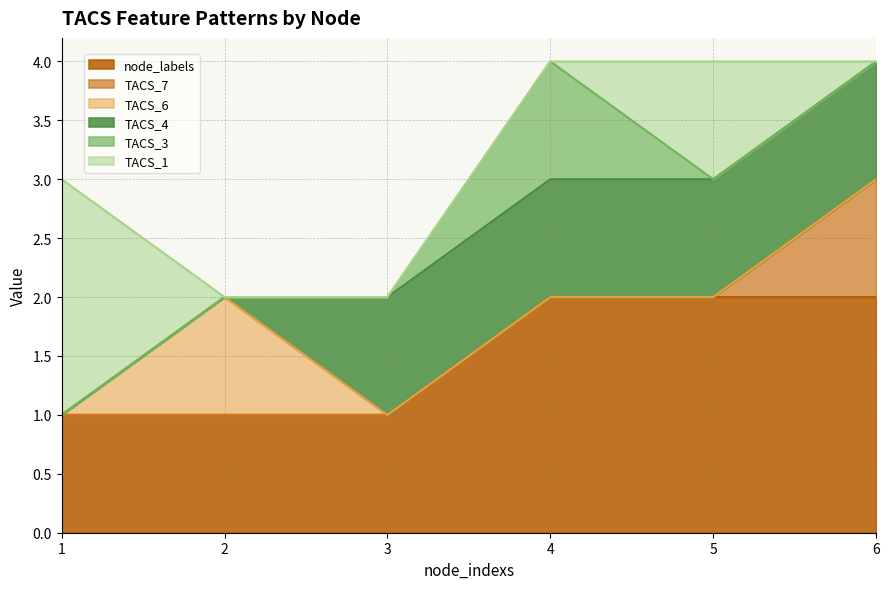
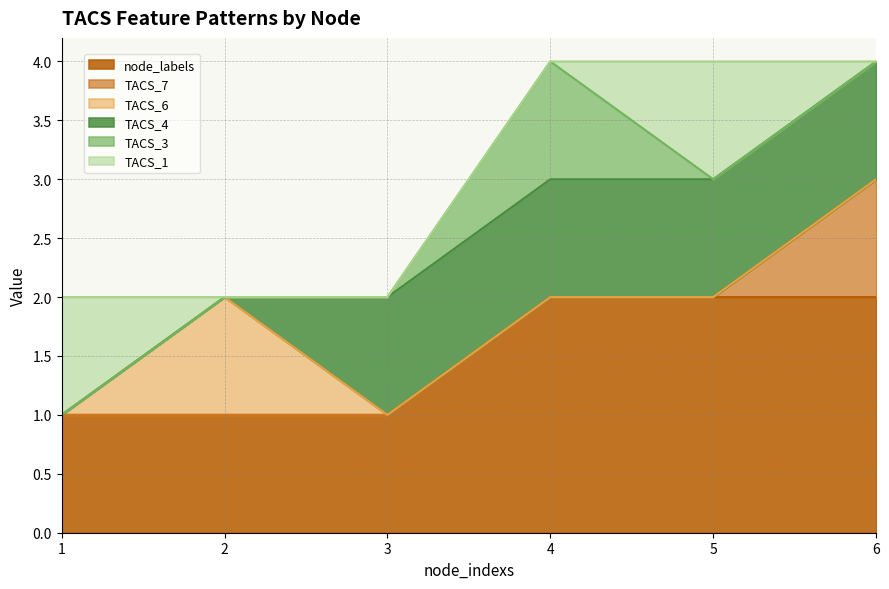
  {
    "TACS_4": {
      "4": 3
    },
    "TACS_1": {
-     "1": 2,
+     "1": 1,
      "5": 4
    }
  }
